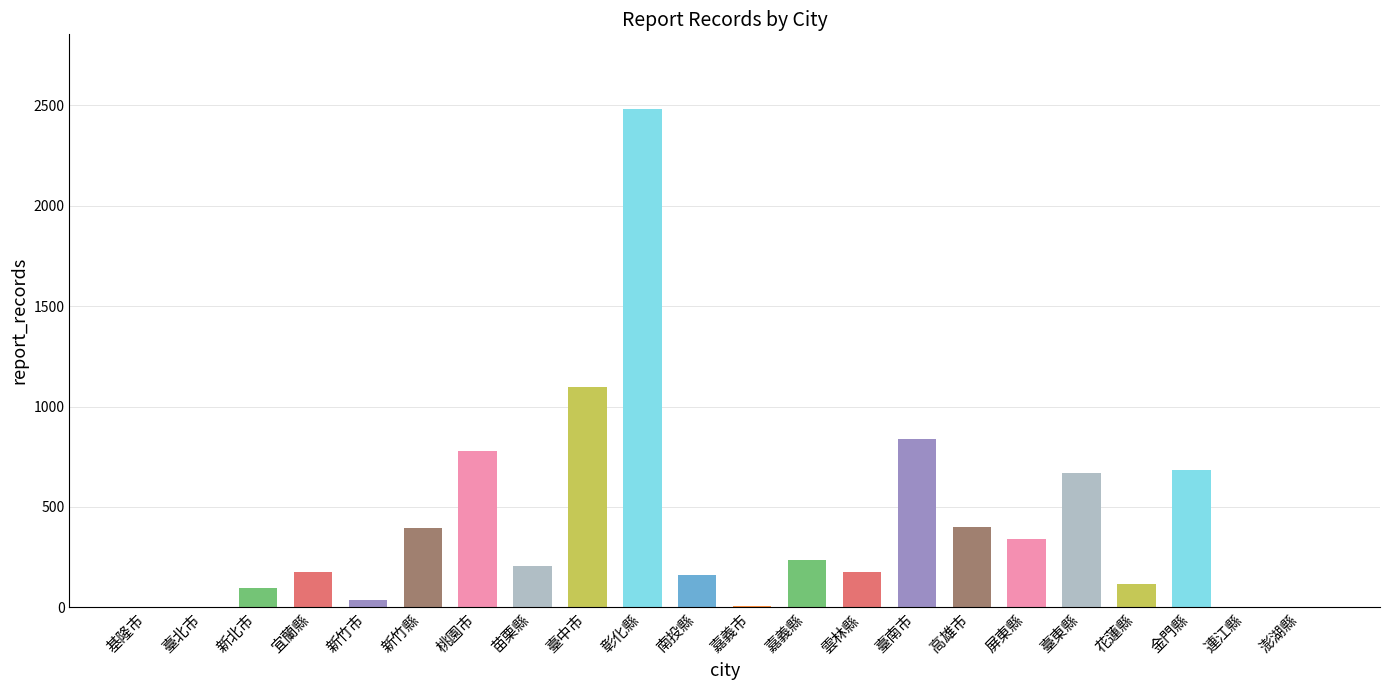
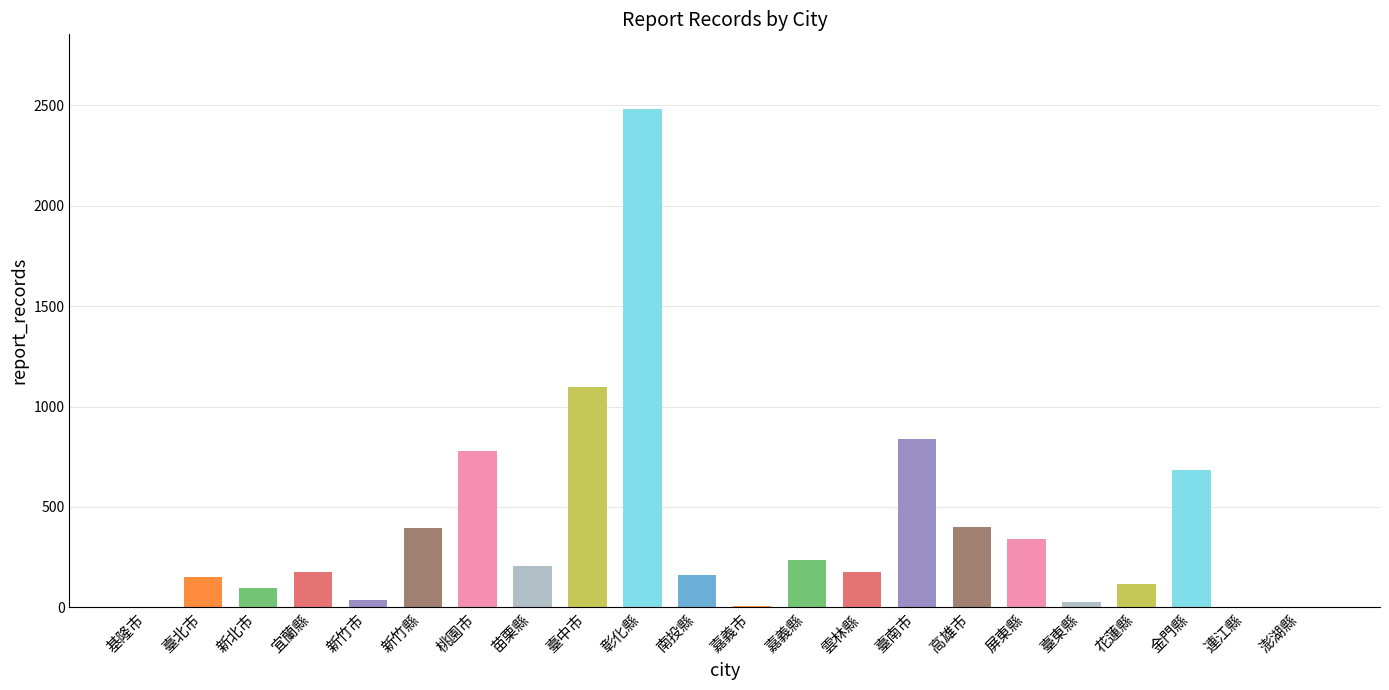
  {
    "基隆市": 0,
-   "臺北市": 0,
+   "臺北市": 150,
    "新北市": 100,
    "宜蘭縣": 180,
    "新竹市": 30,
    "新竹縣": 400,
    "桃園市": 780,
    "苗栗縣": 210,
    "臺中市": 1100,
    "彰化縣": 2480,
    "南投縣": 160,
    "嘉義縣": 240,
    "雲林縣": 180,
    "臺南市": 840,
    "高雄市": 400,
    "屏東縣": 340,
-   "臺東縣": 670,
+   "臺東縣": 20,
    "花蓮縣": 110,
    "金門縣": 680,
    "連江縣": 0,
    "澎湖縣": 0
  }
